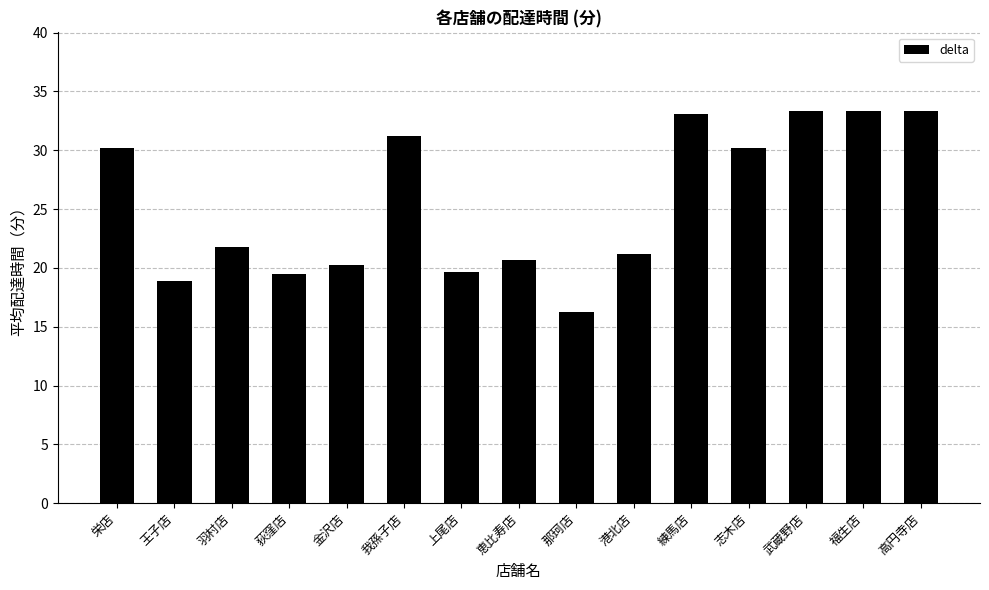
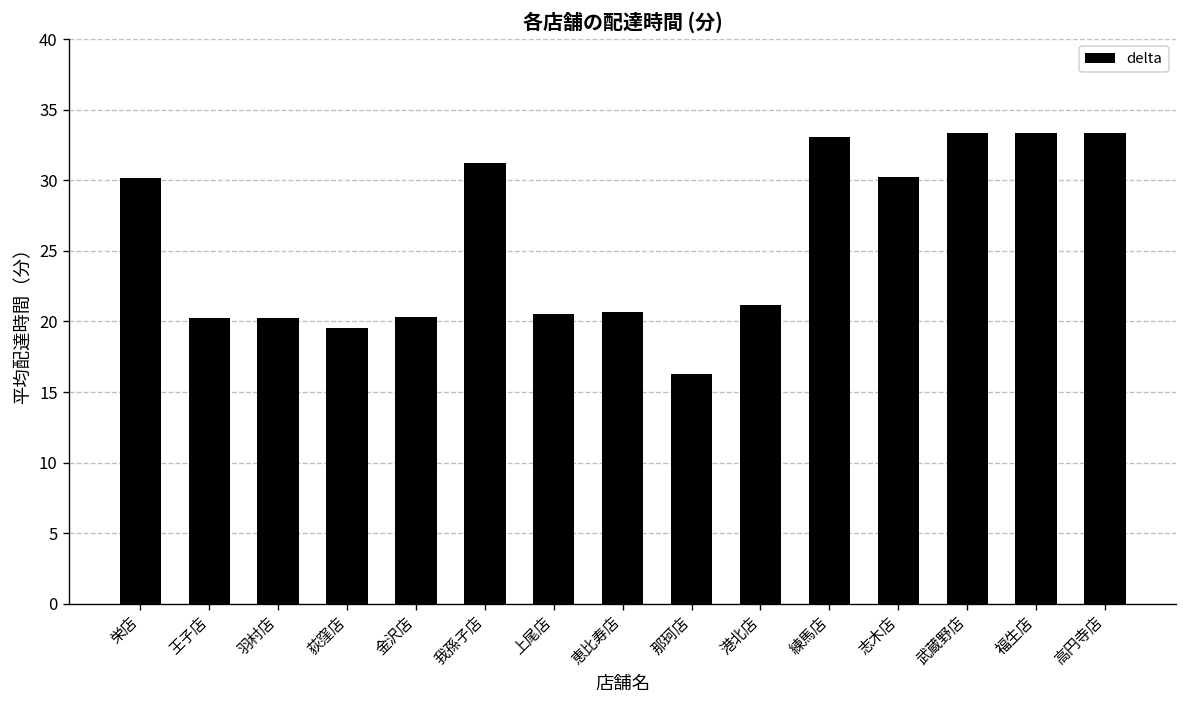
  {
    "栄店": 30.2,
-   "王子店": 18.9,
-   "羽村店": 21.8,
+   "王子店": 20.2,
+   "羽村店": 20.3,
    "荻窪店": 19.5,
    "金沢店": 20.3,
    "我孫子店": 31.2,
-   "上尾店": 19.7,
+   "上尾店": 20.5,
    "恵比寿店": 20.7,
    "那珂店": 16.3,
    "港北店": 21.2,
    "練馬店": 33.1,
    "志木店": 30.2,
    "武蔵野店": 33.3,
    "福生店": 33.3,
    "高円寺店": 33.3
  }
